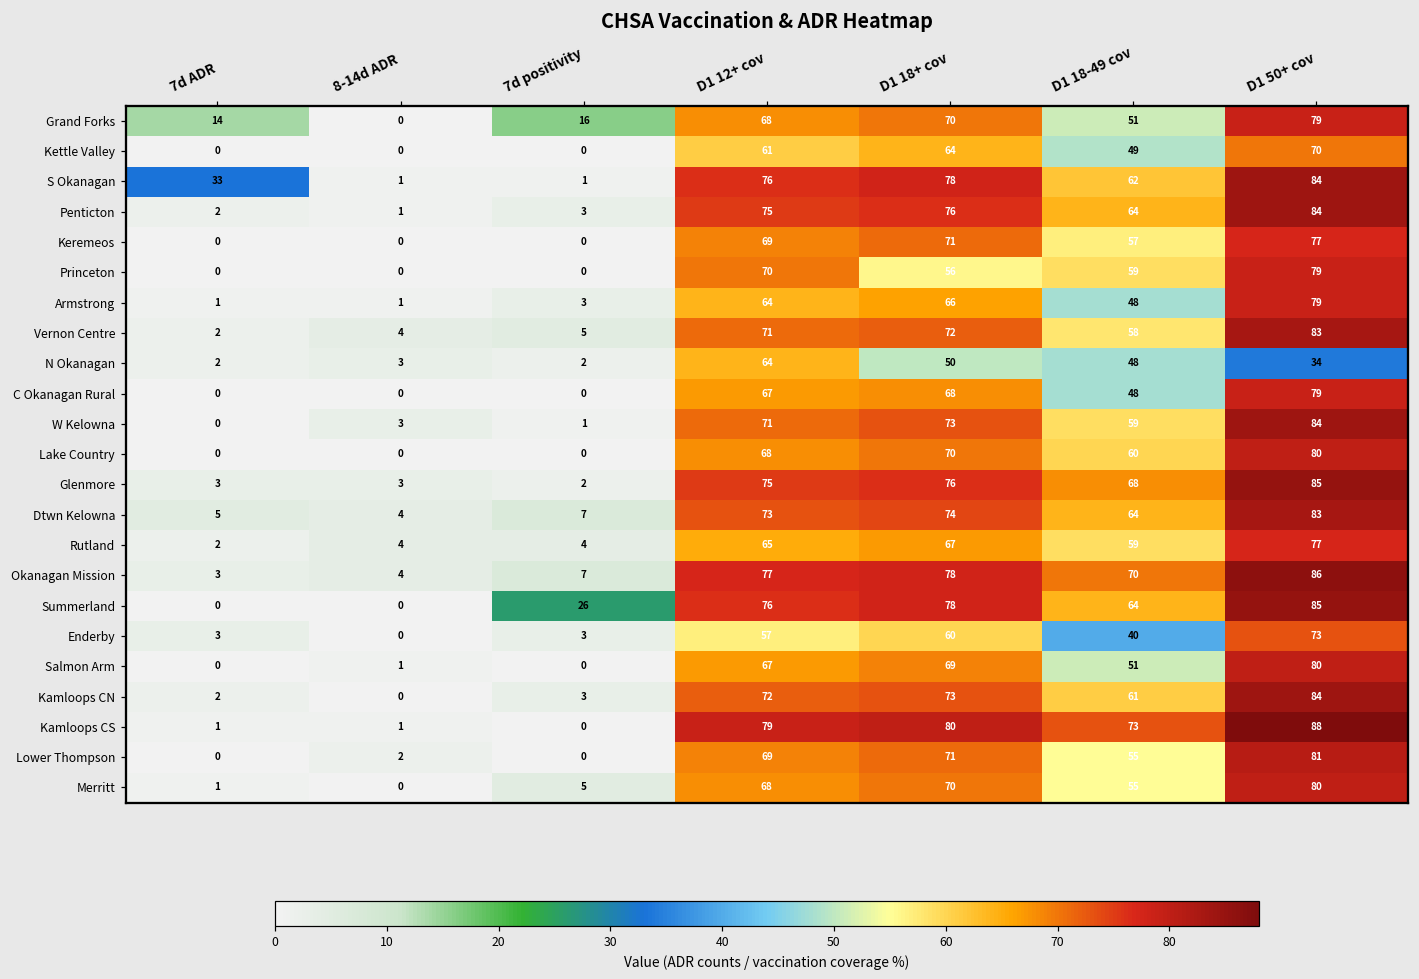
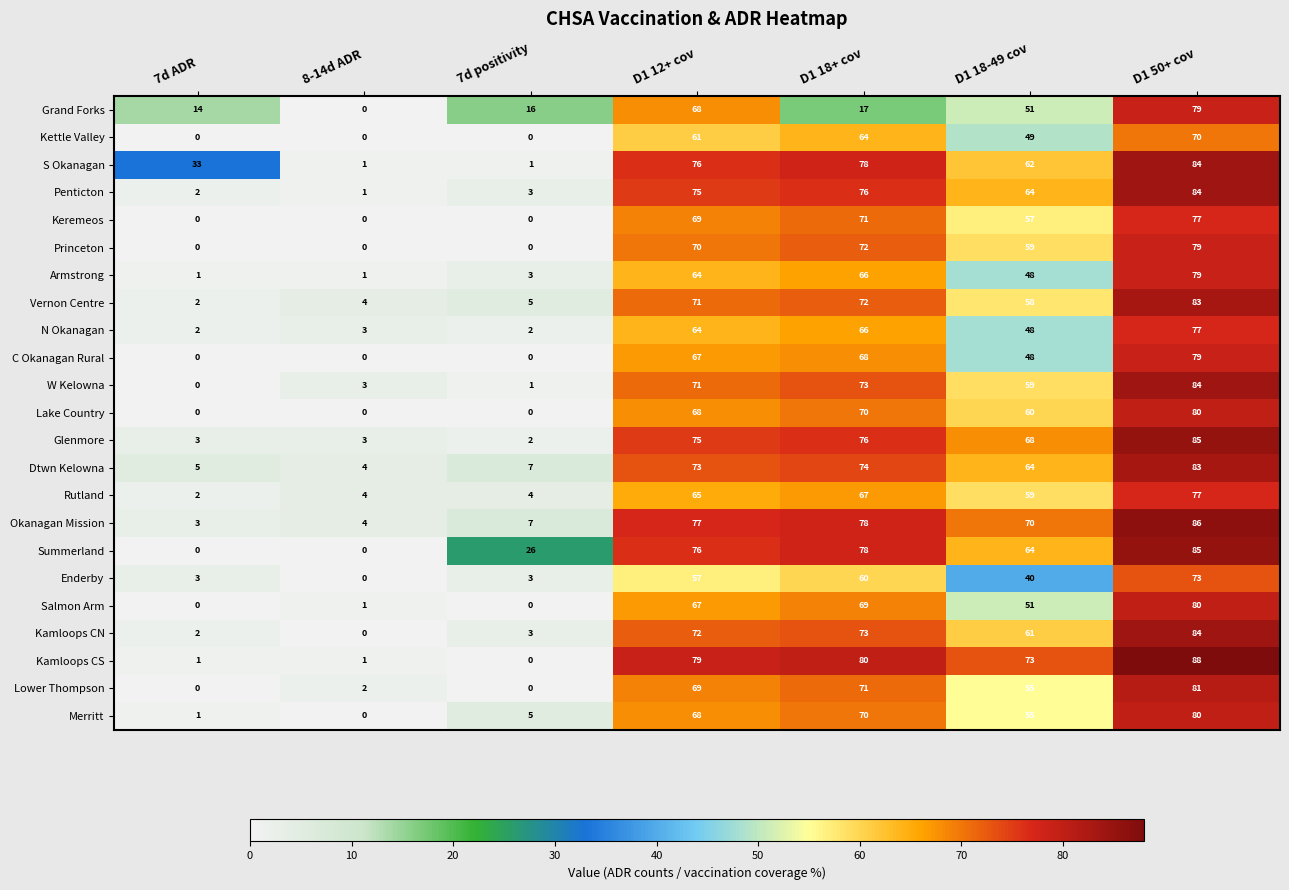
  {
    "Grand Forks": {
      "7d ADR": 14,
      "8-14d ADR": 0,
      "7d positivity": 16,
      "D1 12+ cov": 68,
-     "D1 18+ cov": 70,
+     "D1 18+ cov": 17,
      "D1 18-49 cov": 51,
      "D1 50+ cov": 79
    },
    "Kettle Valley": {
      "7d ADR": 0,
      "8-14d ADR": 0,
      "7d positivity": 0,
      "D1 12+ cov": 61,
      "D1 18+ cov": 64,
      "D1 18-49 cov": 49,
      "D1 50+ cov": 70
    },
    "S Okanagan": {
      "7d ADR": 33,
      "8-14d ADR": 1,
      "7d positivity": 1,
      "D1 12+ cov": 76,
      "D1 18+ cov": 78,
      "D1 18-49 cov": 62,
      "D1 50+ cov": 84
    },
    "Penticton": {
      "7d ADR": 2,
      "8-14d ADR": 1,
      "7d positivity": 3,
      "D1 12+ cov": 75,
      "D1 18+ cov": 76,
      "D1 18-49 cov": 64,
      "D1 50+ cov": 84
    },
    "Keremeos": {
      "7d ADR": 0,
      "8-14d ADR": 0,
      "7d positivity": 0,
      "D1 12+ cov": 69,
      "D1 18+ cov": 71,
      "D1 18-49 cov": 57,
      "D1 50+ cov": 77
    },
    "Princeton": {
      "7d ADR": 0,
      "8-14d ADR": 0,
      "7d positivity": 0,
      "D1 12+ cov": 70,
-     "D1 18+ cov": 56,
+     "D1 18+ cov": 72,
      "D1 18-49 cov": 59,
      "D1 50+ cov": 79
    },
    "Armstrong": {
      "7d ADR": 1,
      "8-14d ADR": 1,
      "7d positivity": 3,
      "D1 12+ cov": 64,
      "D1 18+ cov": 66,
      "D1 18-49 cov": 48,
      "D1 50+ cov": 79
    },
    "Vernon Centre": {
      "7d ADR": 2,
      "8-14d ADR": 4,
      "7d positivity": 5,
      "D1 12+ cov": 71,
      "D1 18+ cov": 72,
      "D1 18-49 cov": 58,
      "D1 50+ cov": 83
    },
    "N Okanagan": {
      "7d ADR": 2,
      "8-14d ADR": 3,
      "7d positivity": 2,
      "D1 12+ cov": 64,
-     "D1 18+ cov": 50,
+     "D1 18+ cov": 66,
      "D1 18-49 cov": 48,
-     "D1 50+ cov": 34
+     "D1 50+ cov": 77
    },
    "C Okanagan Rural": {
      "7d ADR": 0,
      "8-14d ADR": 0,
      "7d positivity": 0,
      "D1 12+ cov": 67,
      "D1 18+ cov": 68,
      "D1 18-49 cov": 48,
      "D1 50+ cov": 79
    },
    "W Kelowna": {
      "7d ADR": 0,
      "8-14d ADR": 3,
      "7d positivity": 1,
      "D1 12+ cov": 71,
      "D1 18+ cov": 73,
      "D1 18-49 cov": 59,
      "D1 50+ cov": 84
    },
    "Lake Country": {
      "7d ADR": 0,
      "8-14d ADR": 0,
      "7d positivity": 0,
      "D1 12+ cov": 68,
      "D1 18+ cov": 70,
      "D1 18-49 cov": 60,
      "D1 50+ cov": 80
    },
    "Glenmore": {
      "7d ADR": 3,
      "8-14d ADR": 3,
      "7d positivity": 2,
      "D1 12+ cov": 75,
      "D1 18+ cov": 76,
      "D1 18-49 cov": 68,
      "D1 50+ cov": 85
    },
    "Dtwn Kelowna": {
      "7d ADR": 5,
      "8-14d ADR": 4,
      "7d positivity": 7,
      "D1 12+ cov": 73,
      "D1 18+ cov": 74,
      "D1 18-49 cov": 64,
      "D1 50+ cov": 83
    },
    "Rutland": {
      "7d ADR": 2,
      "8-14d ADR": 4,
      "7d positivity": 4,
      "D1 12+ cov": 65,
      "D1 18+ cov": 67,
      "D1 18-49 cov": 59,
      "D1 50+ cov": 77
    },
    "Okanagan Mission": {
      "7d ADR": 3,
      "8-14d ADR": 4,
      "7d positivity": 7,
      "D1 12+ cov": 77,
      "D1 18+ cov": 78,
      "D1 18-49 cov": 70,
      "D1 50+ cov": 86
    },
    "Summerland": {
      "7d ADR": 0,
      "8-14d ADR": 0,
      "7d positivity": 26,
      "D1 12+ cov": 76,
      "D1 18+ cov": 78,
      "D1 18-49 cov": 64,
      "D1 50+ cov": 85
    },
    "Enderby": {
      "7d ADR": 3,
      "8-14d ADR": 0,
      "7d positivity": 3,
      "D1 12+ cov": 57,
      "D1 18+ cov": 60,
      "D1 18-49 cov": 40,
      "D1 50+ cov": 73
    },
    "Salmon Arm": {
      "7d ADR": 0,
      "8-14d ADR": 1,
      "7d positivity": 0,
      "D1 12+ cov": 67,
      "D1 18+ cov": 69,
      "D1 18-49 cov": 51,
      "D1 50+ cov": 80
    },
    "Kamloops CN": {
      "7d ADR": 2,
      "8-14d ADR": 0,
      "7d positivity": 3,
      "D1 12+ cov": 72,
      "D1 18+ cov": 73,
      "D1 18-49 cov": 61,
      "D1 50+ cov": 84
    },
    "Kamloops CS": {
      "7d ADR": 1,
      "8-14d ADR": 1,
      "7d positivity": 0,
      "D1 12+ cov": 79,
      "D1 18+ cov": 80,
      "D1 18-49 cov": 73,
      "D1 50+ cov": 88
    },
    "Lower Thompson": {
      "7d ADR": 0,
      "8-14d ADR": 2,
      "7d positivity": 0,
      "D1 12+ cov": 69,
      "D1 18+ cov": 71,
      "D1 18-49 cov": 55,
      "D1 50+ cov": 81
    },
    "Merritt": {
      "7d ADR": 1,
      "8-14d ADR": 0,
      "7d positivity": 5,
      "D1 12+ cov": 68,
      "D1 18+ cov": 70,
      "D1 18-49 cov": 55,
      "D1 50+ cov": 80
    }
  }
